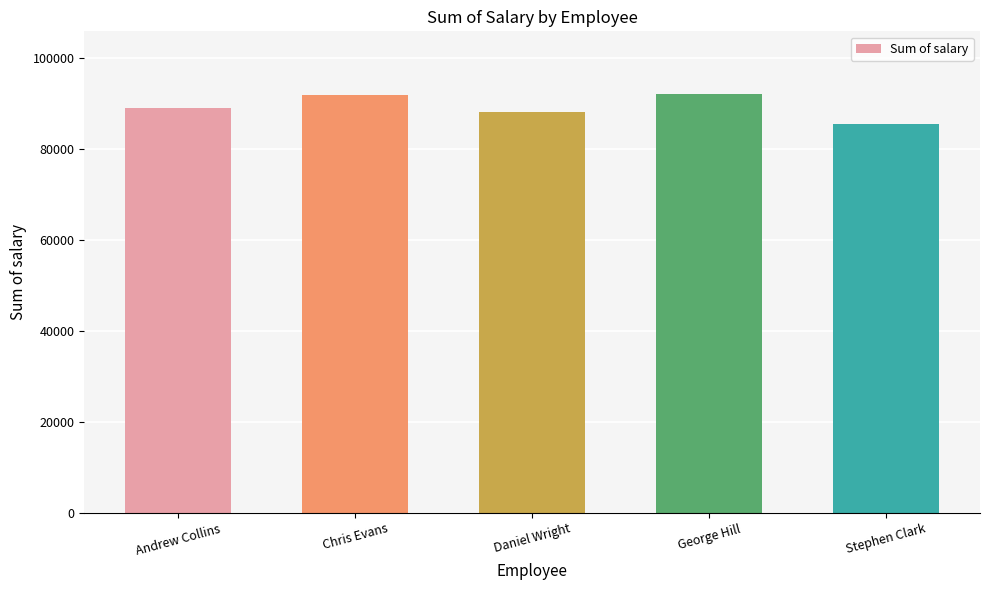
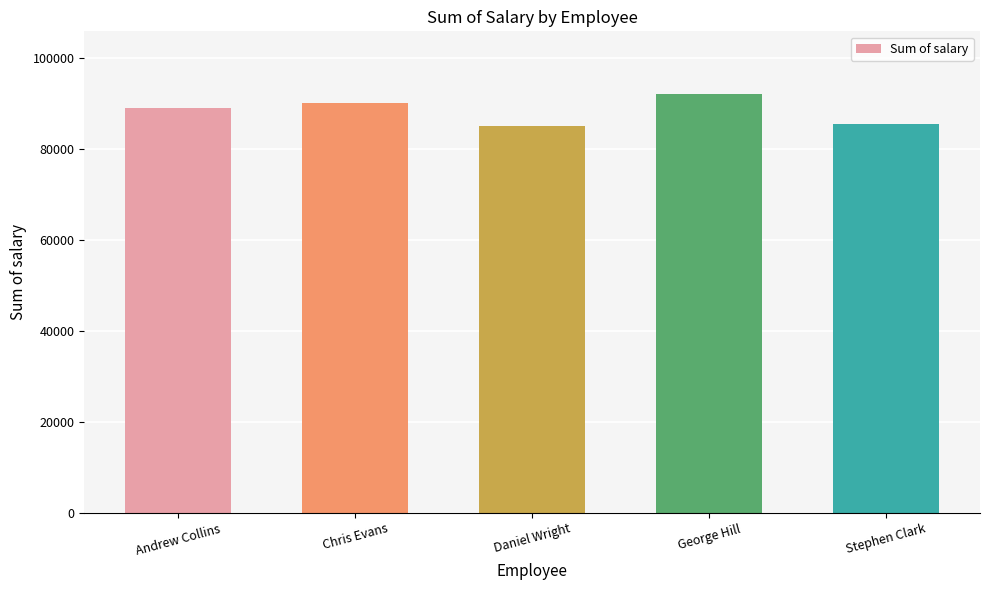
  {
    "Andrew Collins": 89000,
-   "Chris Evans": 92000,
-   "Daniel Wright": 88000,
+   "Chris Evans": 90000,
+   "Daniel Wright": 85000,
    "George Hill": 92000,
    "Stephen Clark": 85000
  }
